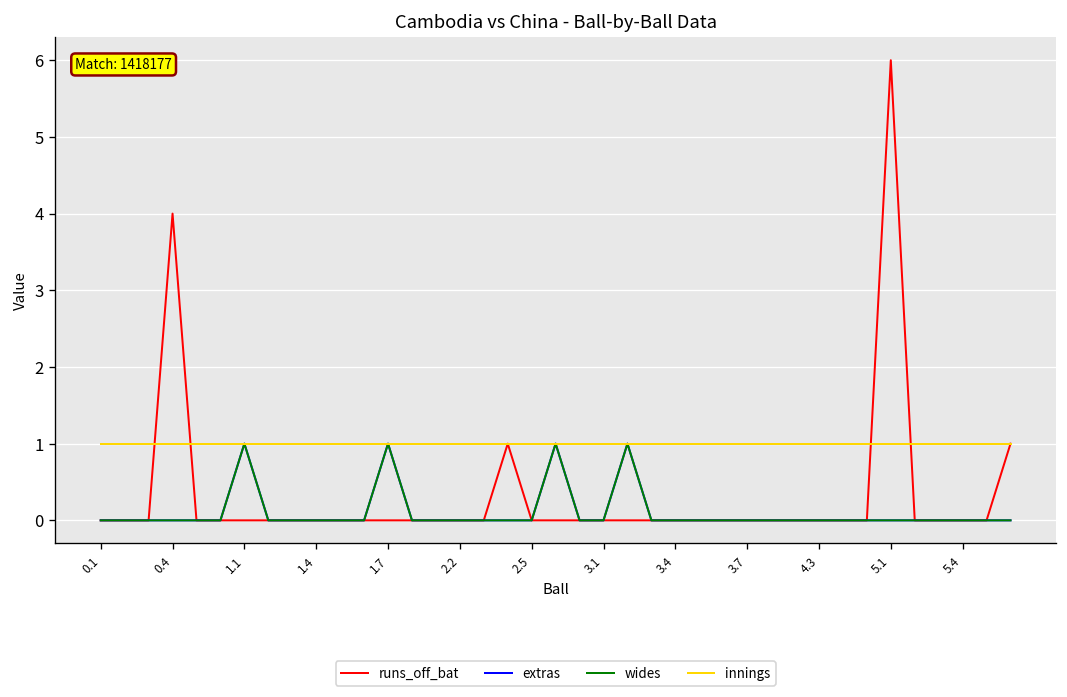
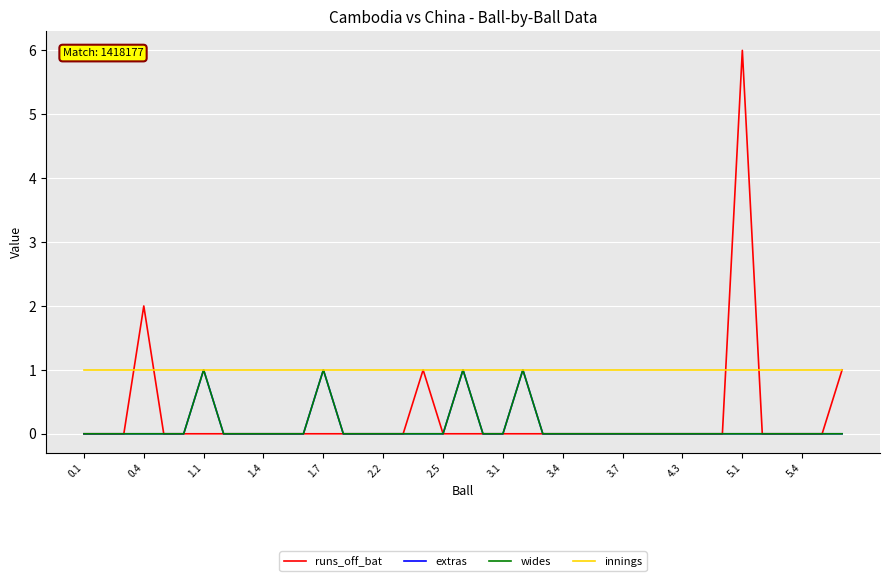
  {
    "runs_off_bat": {
-     "0.4": 4,
+     "0.4": 2,
      "1.1": 0,
      "1.7": 0,
      "5.1": 6
    },
    "wides": {
      "0.4": 0,
      "5.1": 0
    },
    "innings": {
      "0.1": 1,
      "0.4": 1,
      "1.4": 1,
      "2.2": 1,
      "2.5": 1,
      "3.1": 1,
      "3.4": 1,
      "3.7": 1,
      "4.3": 1,
      "5.1": 1,
      "5.4": 1
    }
  }
